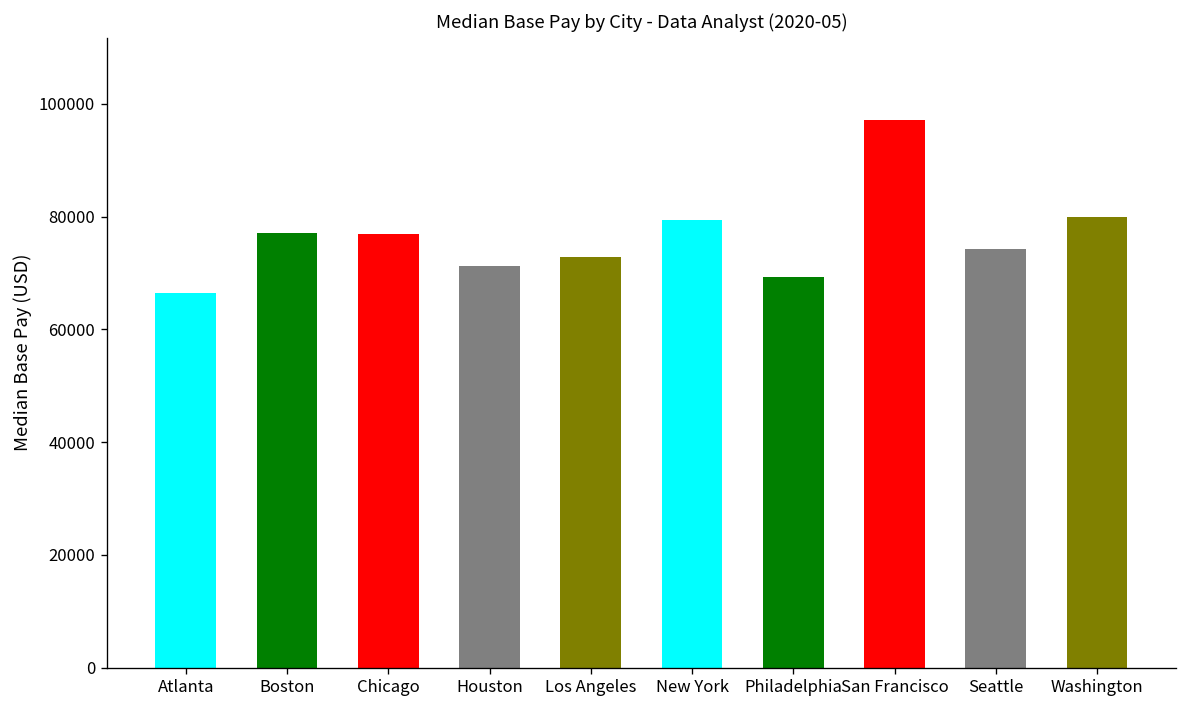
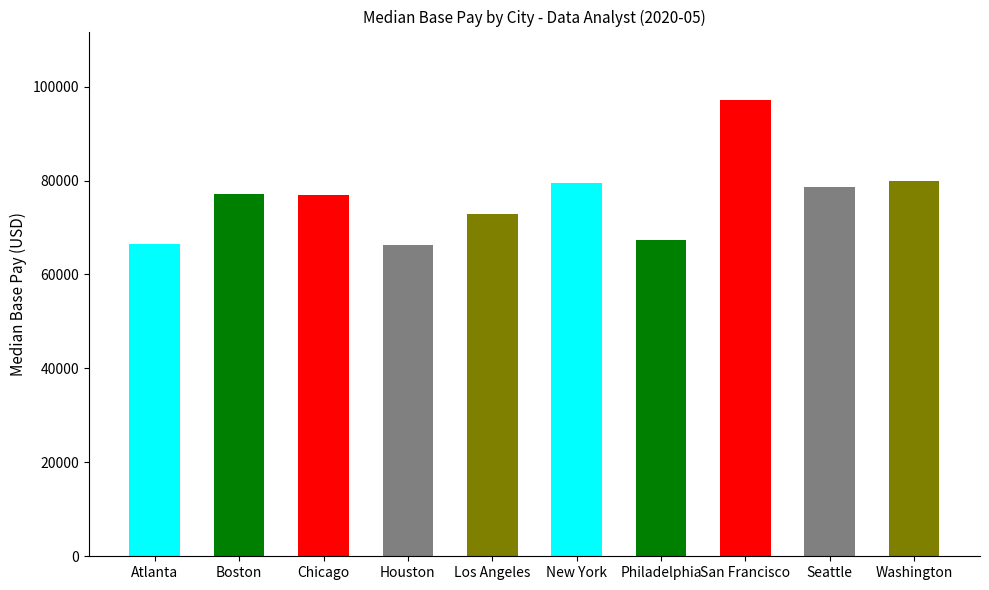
  {
    "Atlanta": 66000,
    "Boston": 77000,
    "Chicago": 77000,
-   "Houston": 71000,
+   "Houston": 66000,
    "Los Angeles": 73000,
    "New York": 79000,
-   "Philadelphia": 69000,
+   "Philadelphia": 67000,
    "San Francisco": 97000,
-   "Seattle": 74000,
+   "Seattle": 79000,
    "Washington": 80000
  }
